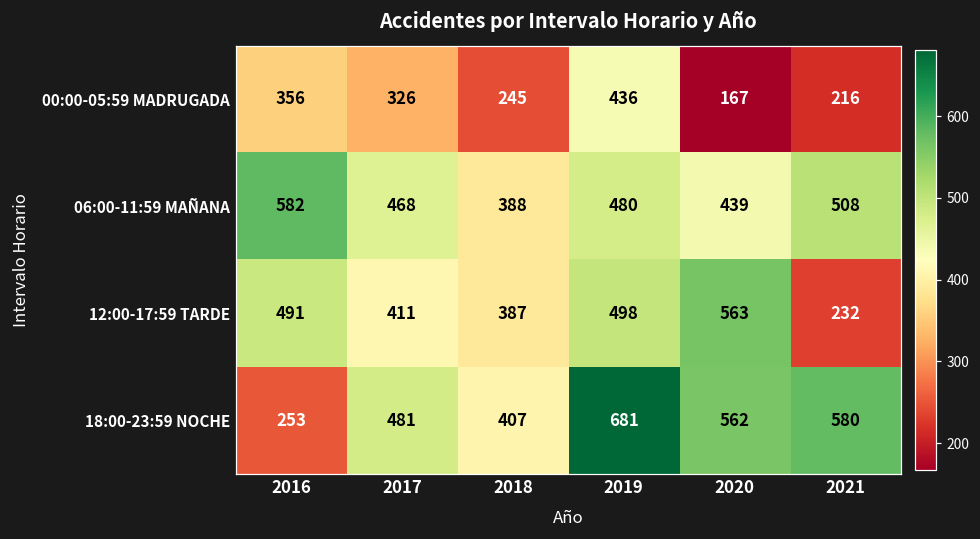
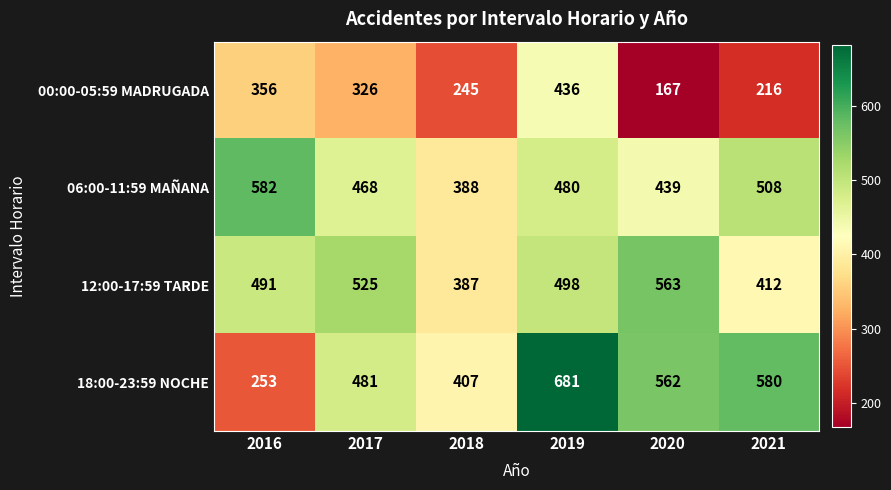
  {
    "00:00-05:59 MADRUGADA": {
      "2016": 356,
      "2017": 326,
      "2018": 245,
      "2019": 436,
      "2020": 167,
      "2021": 216
    },
    "06:00-11:59 MAÑANA": {
      "2016": 582,
      "2017": 468,
      "2018": 388,
      "2019": 480,
      "2020": 439,
      "2021": 508
    },
    "12:00-17:59 TARDE": {
      "2016": 491,
-     "2017": 411,
+     "2017": 525,
      "2018": 387,
      "2019": 498,
      "2020": 563,
-     "2021": 232
+     "2021": 412
    },
    "18:00-23:59 NOCHE": {
      "2016": 253,
      "2017": 481,
      "2018": 407,
      "2019": 681,
      "2020": 562,
      "2021": 580
    }
  }
